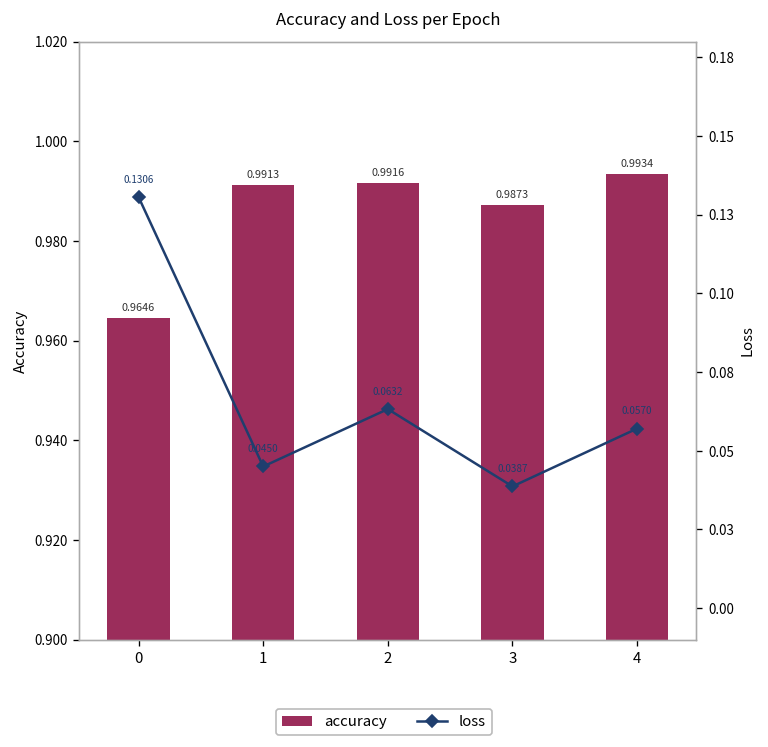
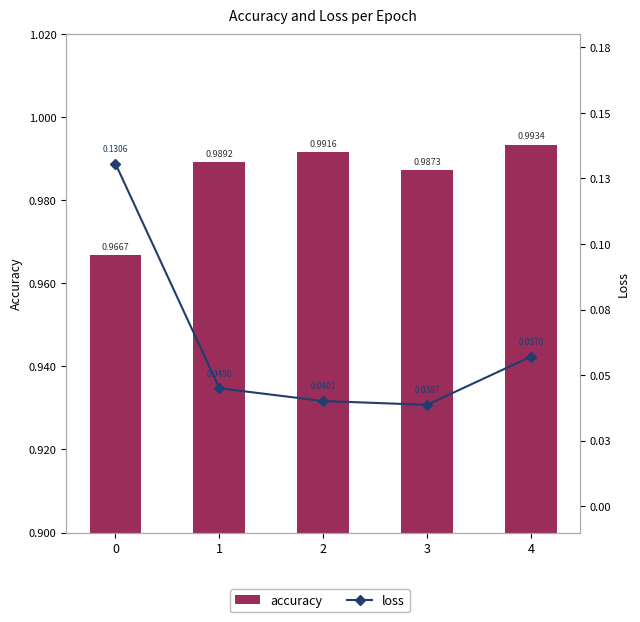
  {
    "accuracy": {
-     "0": 0.9646,
-     "1": 0.9913,
+     "0": 0.9667,
+     "1": 0.9892,
      "2": 0.9916,
      "3": 0.9873,
      "4": 0.9934
    },
    "loss": {
      "0": 0.1306,
      "1": 0.0450,
-     "2": 0.0632,
+     "2": 0.0401,
      "3": 0.0387,
      "4": 0.0570
    }
  }
